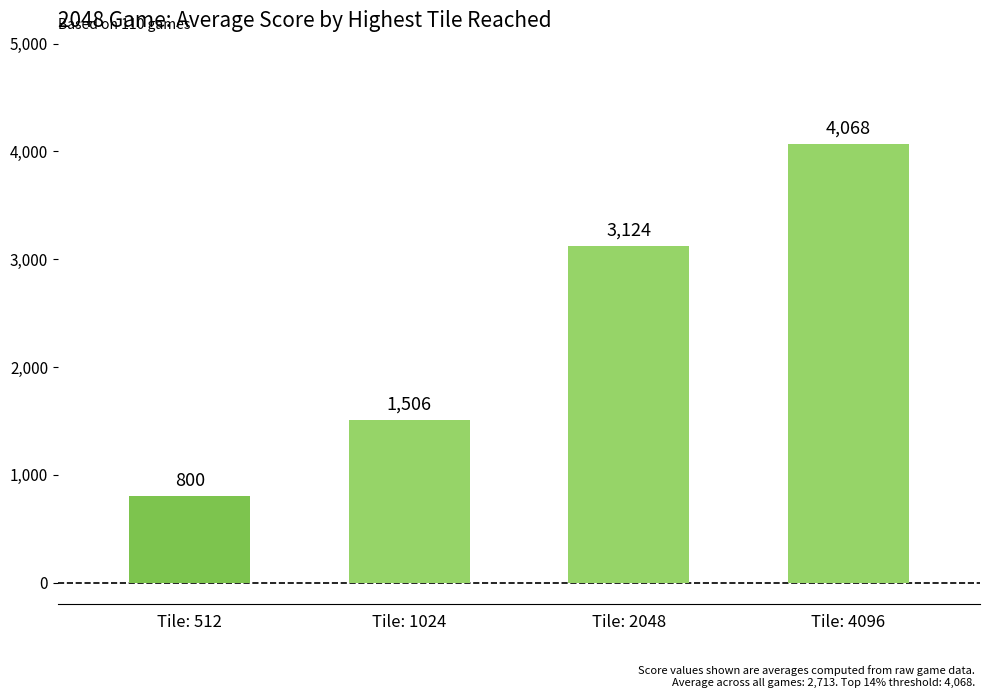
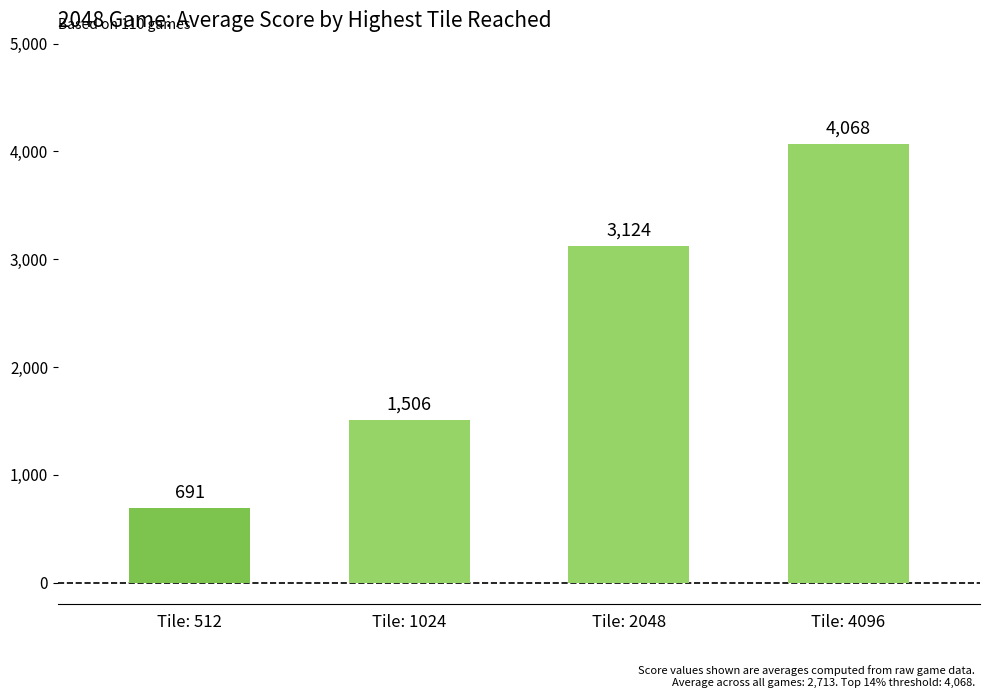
  {
-   "Tile: 512": "800",
+   "Tile: 512": "691",
    "Tile: 1024": "1,506",
    "Tile: 2048": "3,124",
    "Tile: 4096": "4,068"
  }
